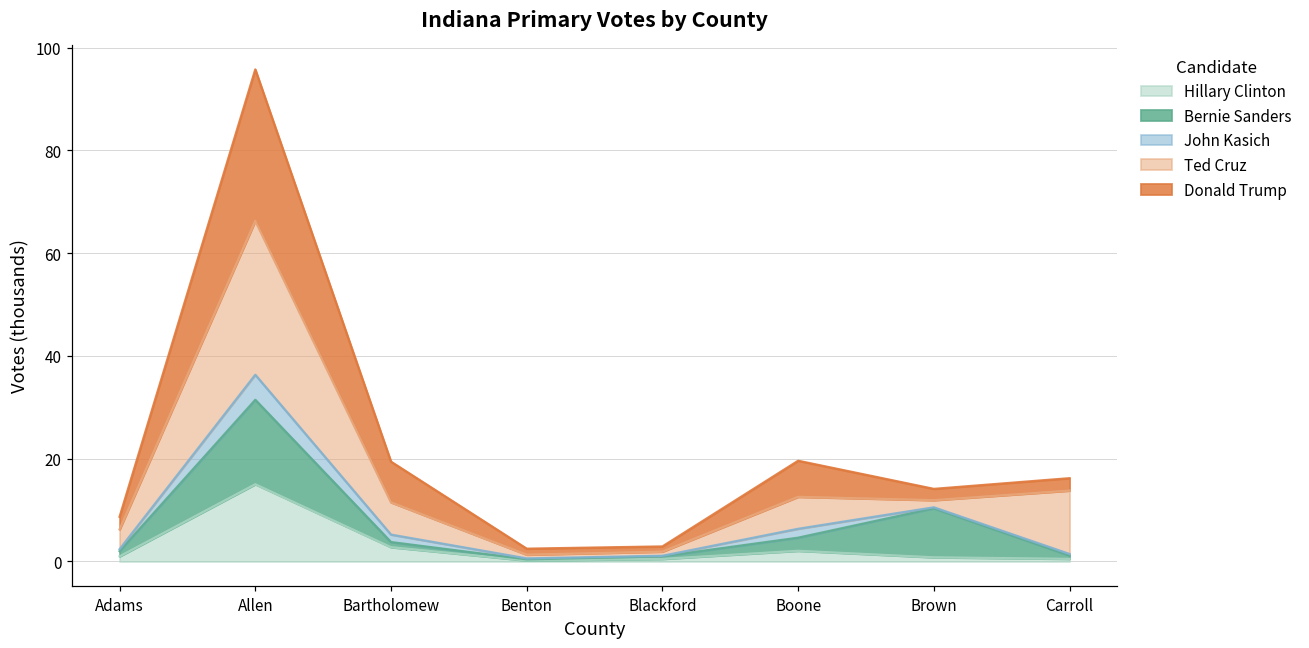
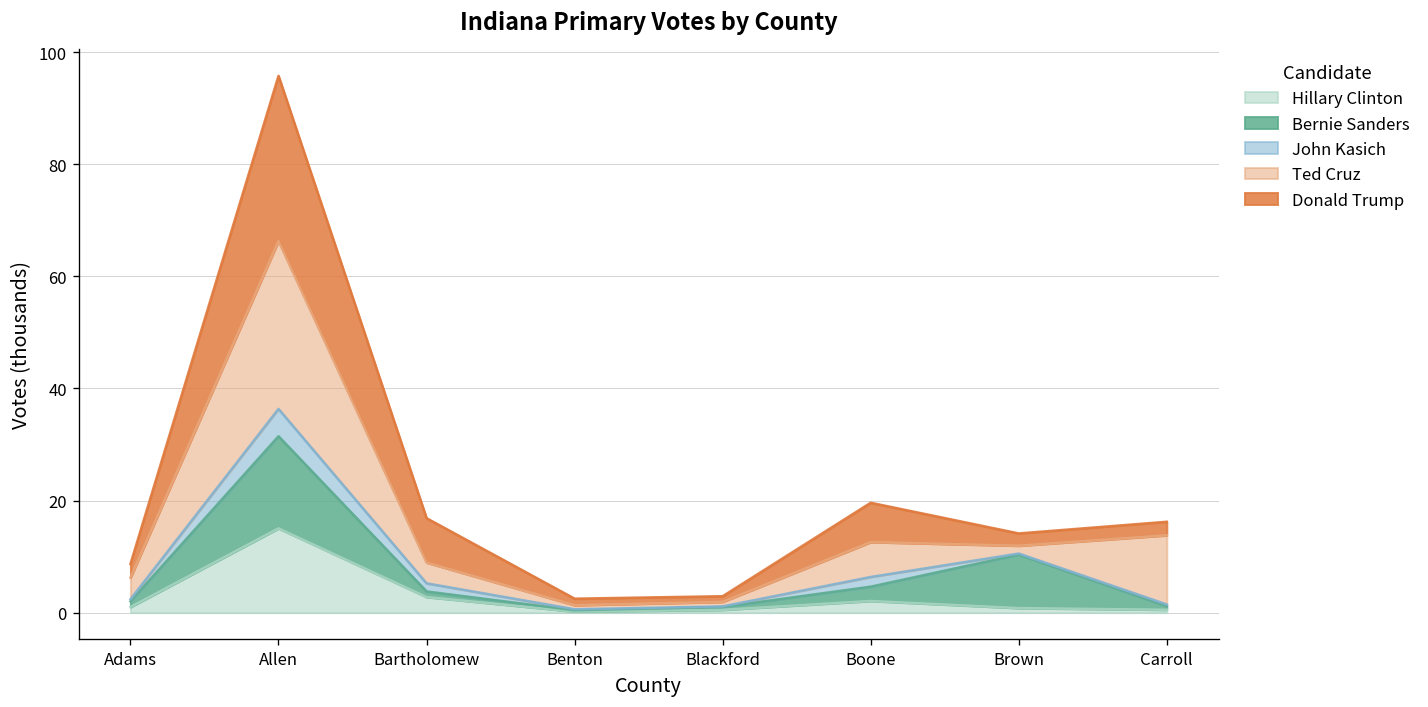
  {
    "Bernie Sanders": {
      "Allen": 16,
      "Bartholomew": 1,
      "Boone": 3
    },
    "Ted Cruz": {
      "Adams": 4,
      "Allen": 30,
-     "Bartholomew": 6,
+     "Bartholomew": 4,
      "Benton": 1,
      "Blackford": 1,
      "Boone": 6,
      "Brown": 1,
      "Carroll": 12
    },
    "Donald Trump": {
      "Adams": 2,
      "Allen": 29,
      "Bartholomew": 8,
      "Benton": 1,
      "Blackford": 1,
      "Boone": 7,
      "Brown": 2,
      "Carroll": 2
    }
  }
